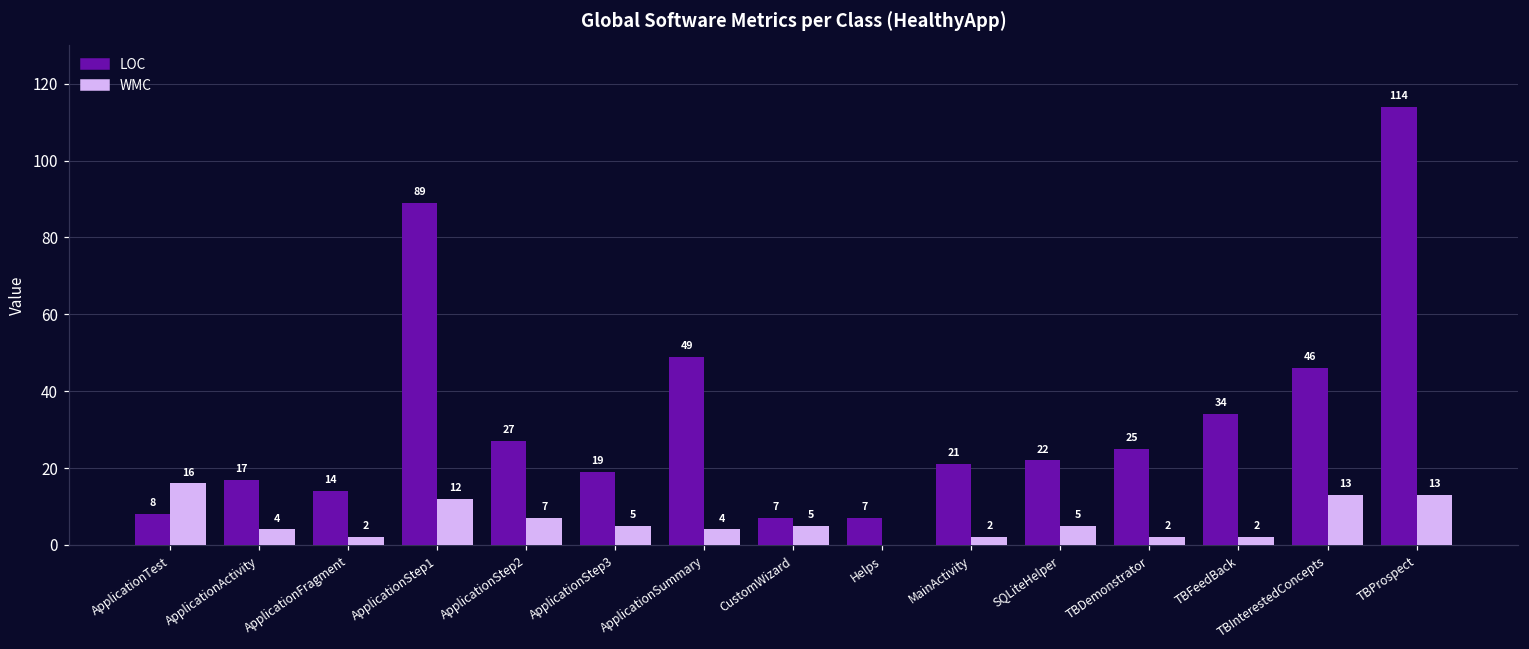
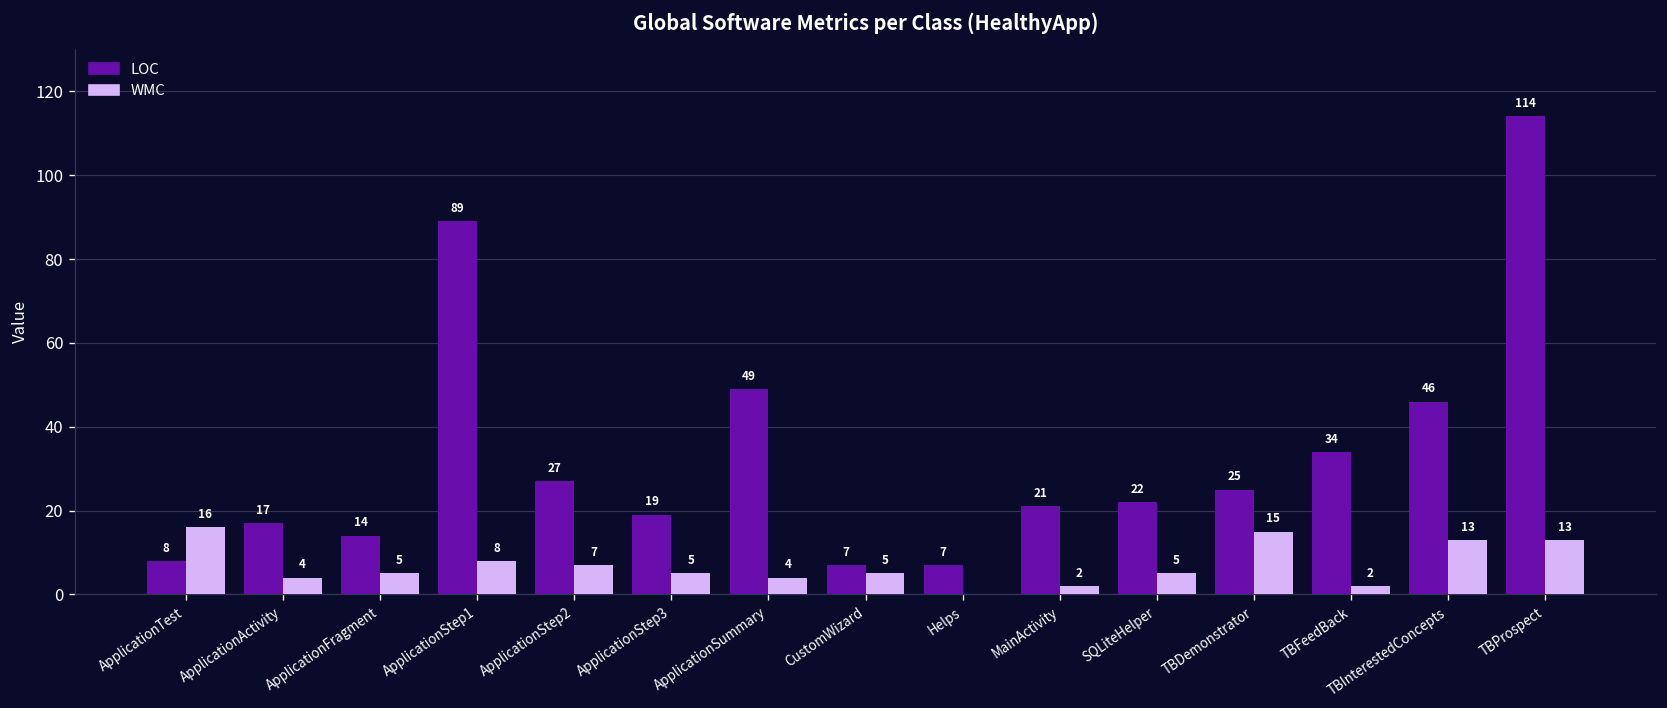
  {
    "LOC": {
      "ApplicationTest": 8,
      "ApplicationActivity": 17,
      "ApplicationFragment": 14,
      "ApplicationStep1": 89,
      "ApplicationStep2": 27,
      "ApplicationStep3": 19,
      "ApplicationSummary": 49,
      "CustomWizard": 7,
      "Helps": 7,
      "MainActivity": 21,
      "SQLiteHelper": 22,
      "TBDemonstrator": 25,
      "TBFeedBack": 34,
      "TBInterestedConcepts": 46,
      "TBProspect": 114
    },
    "WMC": {
      "ApplicationTest": 16,
      "ApplicationActivity": 4,
-     "ApplicationFragment": 2,
-     "ApplicationStep1": 12,
+     "ApplicationFragment": 5,
+     "ApplicationStep1": 8,
      "ApplicationStep2": 7,
      "ApplicationStep3": 5,
      "ApplicationSummary": 4,
      "CustomWizard": 5,
      "MainActivity": 2,
      "SQLiteHelper": 5,
-     "TBDemonstrator": 2,
+     "TBDemonstrator": 15,
      "TBFeedBack": 2,
      "TBInterestedConcepts": 13,
      "TBProspect": 13
    }
  }
